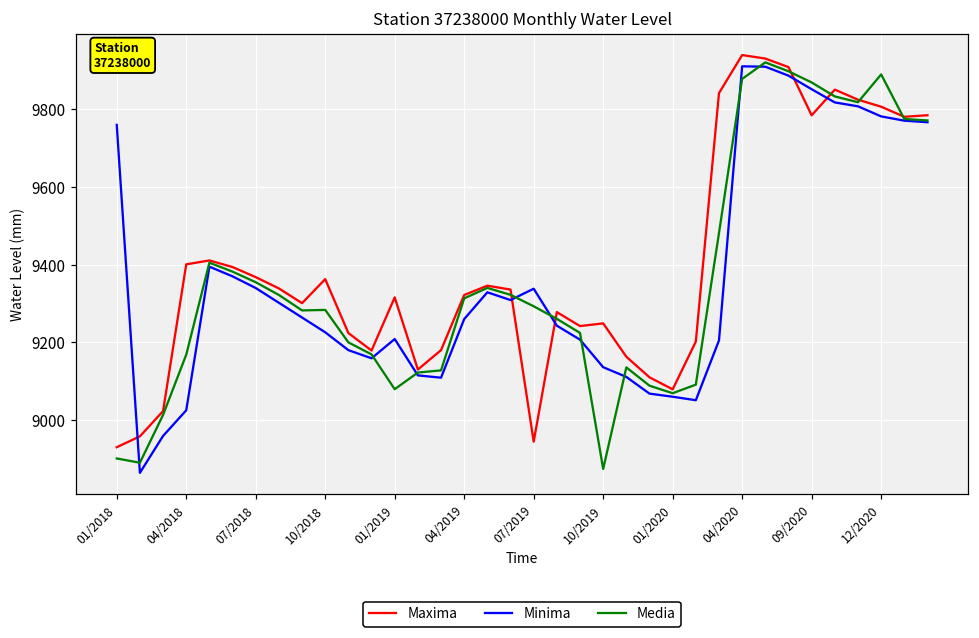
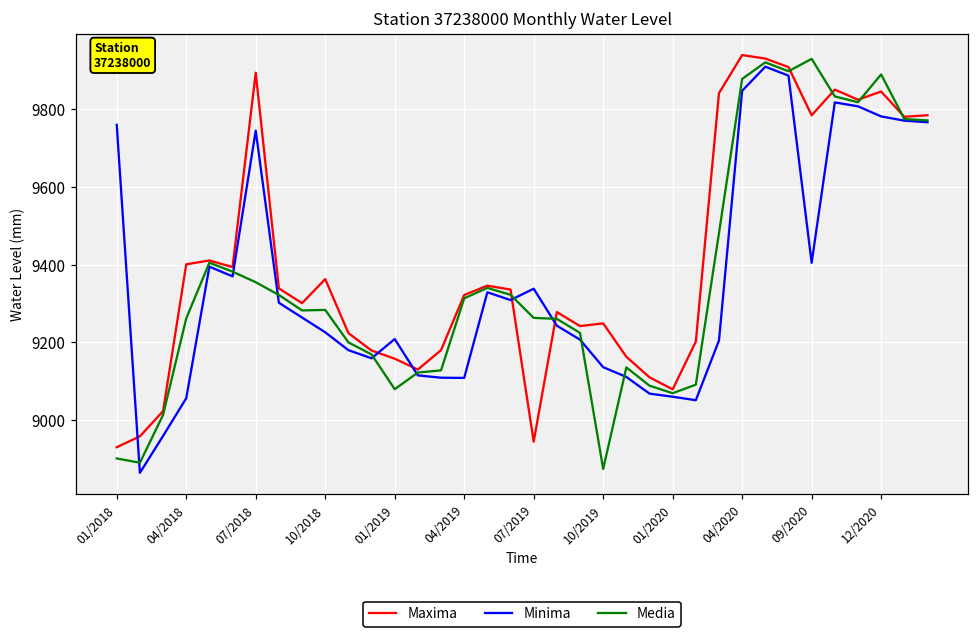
  {
    "Maxima": {
      "01/2018": 8930,
      "04/2018": 9400,
-     "07/2018": 9370,
+     "07/2018": 9890,
      "10/2018": 9360,
-     "01/2019": 9320,
+     "01/2019": 9160,
      "04/2019": 9320,
      "07/2019": 8940,
      "10/2019": 9250,
      "01/2020": 9080,
      "04/2020": 9940,
      "09/2020": 9780,
-     "12/2020": 9810
+     "12/2020": 9850
    },
    "Minima": {
      "01/2018": 9760,
-     "04/2018": 9030,
-     "07/2018": 9340,
+     "04/2018": 9060,
+     "07/2018": 9750,
      "10/2018": 9230,
      "01/2019": 9210,
-     "04/2019": 9260,
+     "04/2019": 9110,
      "07/2019": 9340,
      "10/2019": 9140,
      "01/2020": 9060,
-     "04/2020": 9910,
-     "09/2020": 9850,
+     "04/2020": 9850,
+     "09/2020": 9400,
      "12/2020": 9780
    },
    "Media": {
      "01/2018": 8900,
-     "04/2018": 9170,
+     "04/2018": 9260,
      "07/2018": 9350,
      "10/2018": 9280,
      "01/2019": 9080,
      "04/2019": 9310,
-     "07/2019": 9290,
+     "07/2019": 9260,
      "10/2019": 8870,
      "01/2020": 9070,
      "04/2020": 9880,
-     "09/2020": 9870,
+     "09/2020": 9930,
      "12/2020": 9890
    }
  }
